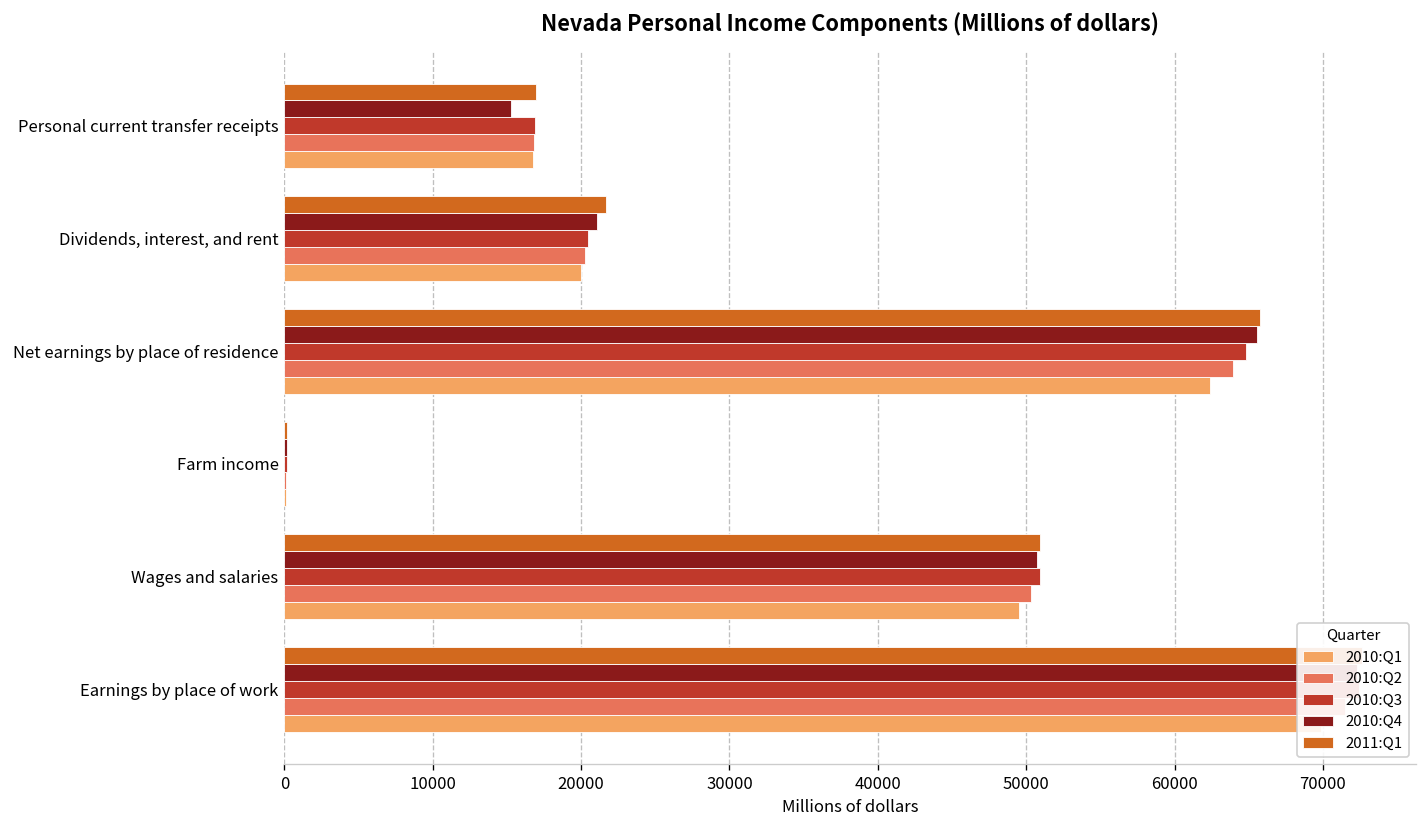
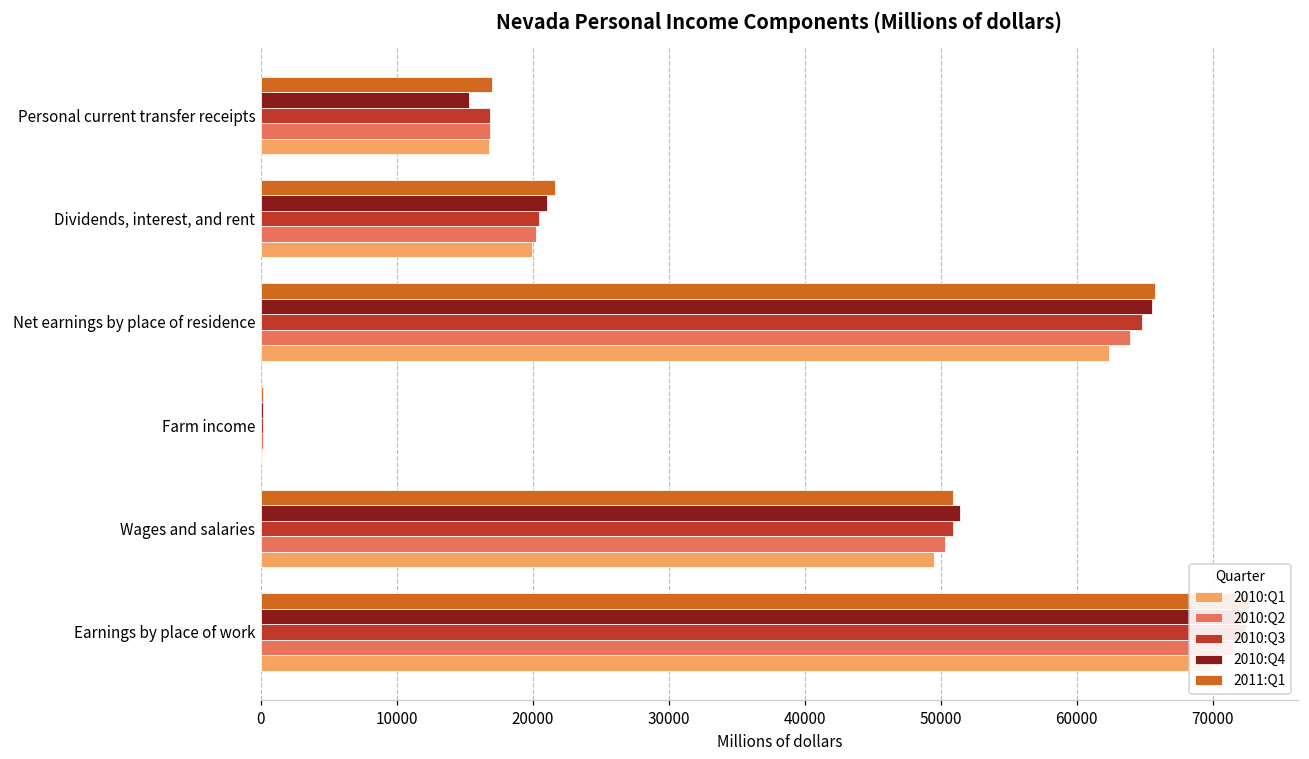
  {
    "2010:Q4": {
      "Personal current transfer receipts": 15300,
      "Dividends, interest, and rent": 21100,
      "Net earnings by place of residence": 65500,
-     "Wages and salaries": 50700
+     "Wages and salaries": 51400
    }
  }
